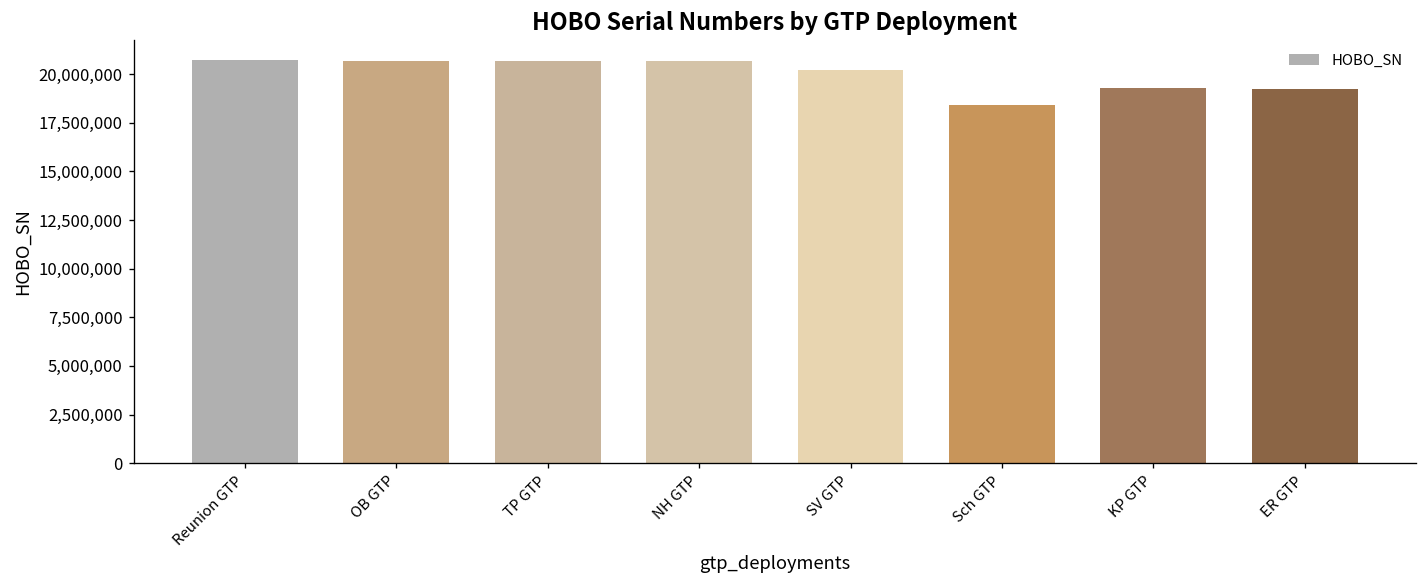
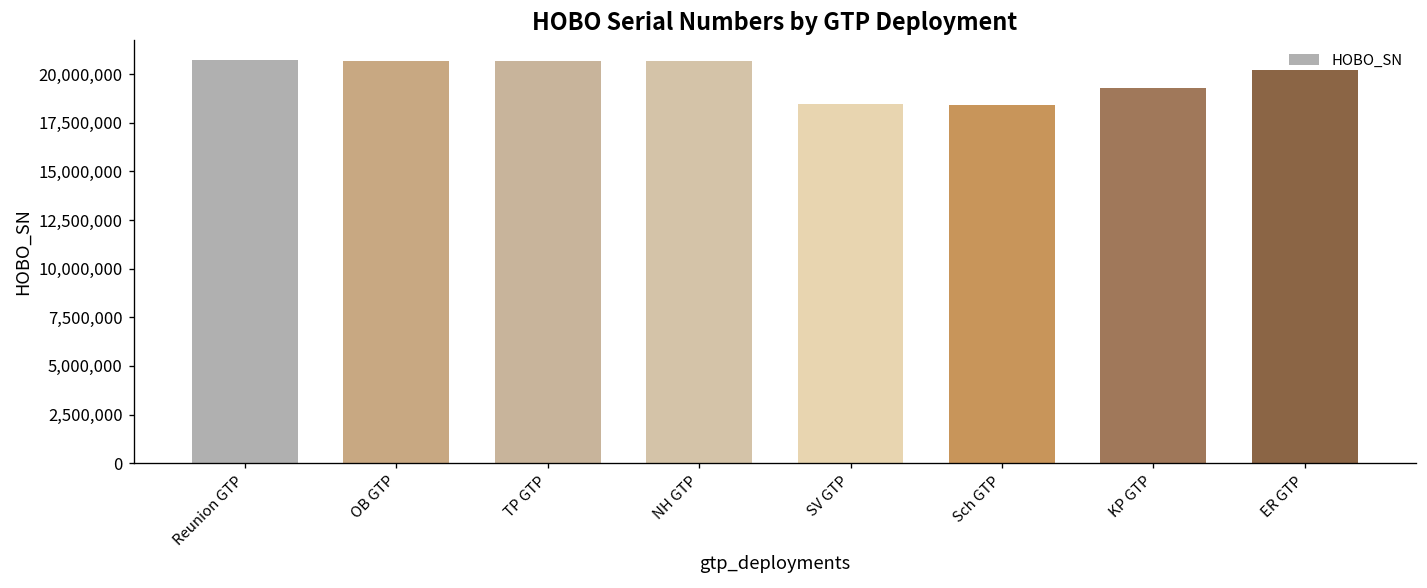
  {
    "Reunion GTP": "20,700,000",
    "OB GTP": "20,700,000",
    "TP GTP": "20,700,000",
    "NH GTP": "20,700,000",
-   "SV GTP": "20,200,000",
+   "SV GTP": "18,500,000",
    "Sch GTP": "18,400,000",
    "KP GTP": "19,300,000",
-   "ER GTP": "19,300,000"
+   "ER GTP": "20,200,000"
  }
